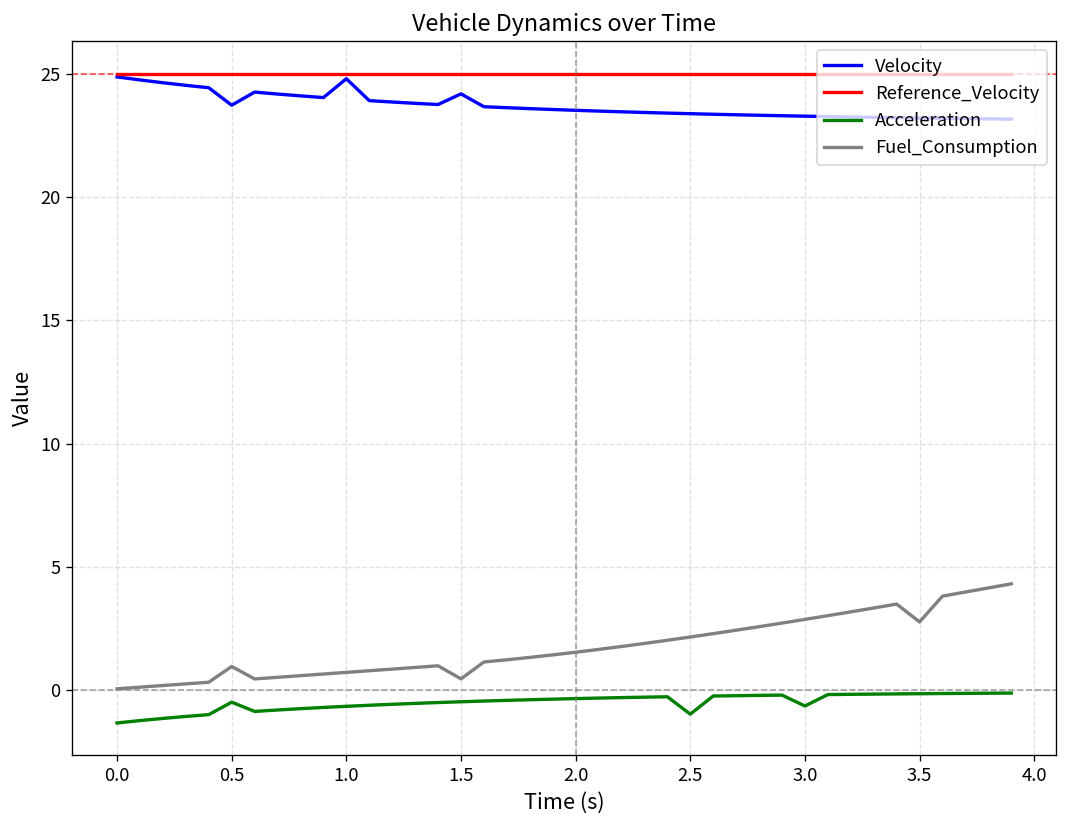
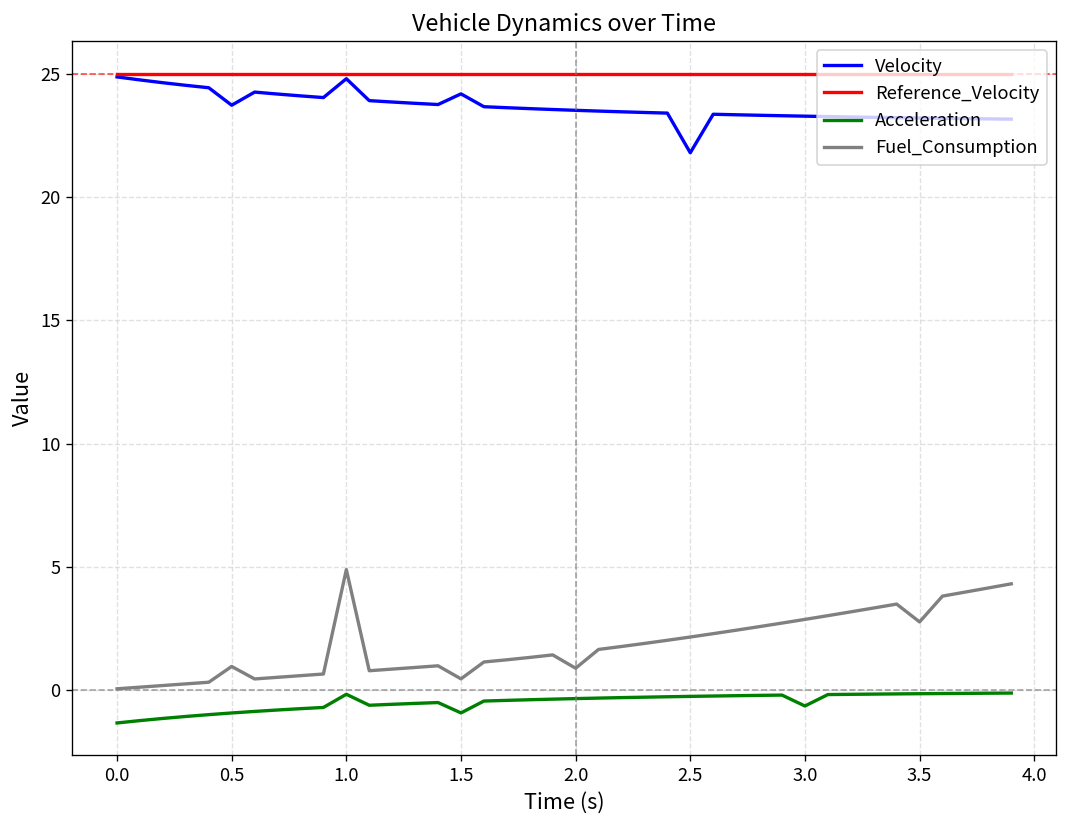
  {
    "Velocity": {
      "0.0": 24.9,
      "0.5": 23.7,
      "1.0": 24.8,
      "1.5": 24.2,
      "2.0": 23.5,
-     "2.5": 23.4,
+     "2.5": 21.8,
      "3.0": 23.3
    },
    "Reference_Velocity": {
      "0.0": 25.0,
      "0.5": 25.0,
      "1.0": 25.0,
      "1.5": 25.0,
      "2.0": 25.0,
      "2.5": 25.0,
      "3.0": 25.0
    },
    "Acceleration": {
      "0.0": -1.3,
-     "0.5": -0.5,
-     "1.0": -0.6,
-     "1.5": -0.5,
+     "0.5": -0.9,
+     "1.0": -0.2,
+     "1.5": -0.9,
      "2.0": -0.3,
-     "2.5": -1.0,
+     "2.5": -0.2,
      "3.0": -0.6,
      "3.5": -0.1
    },
    "Fuel_Consumption": {
      "0.0": 0.1,
      "0.5": 1.0,
-     "1.0": 0.7,
+     "1.0": 4.9,
      "1.5": 0.5,
-     "2.0": 1.5,
+     "2.0": 0.9,
      "2.5": 2.2,
      "3.0": 2.9,
      "3.5": 2.8
    }
  }
